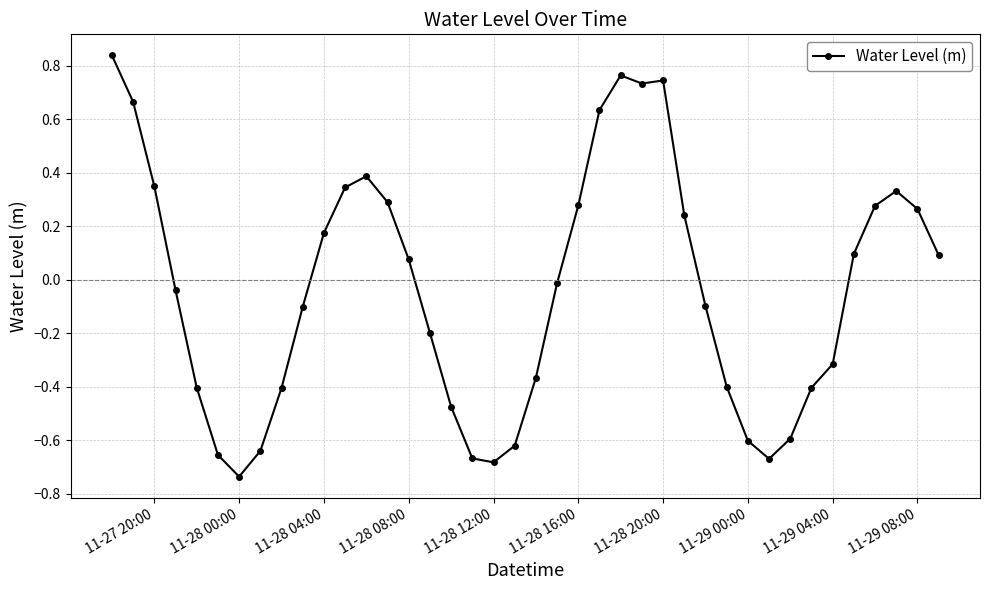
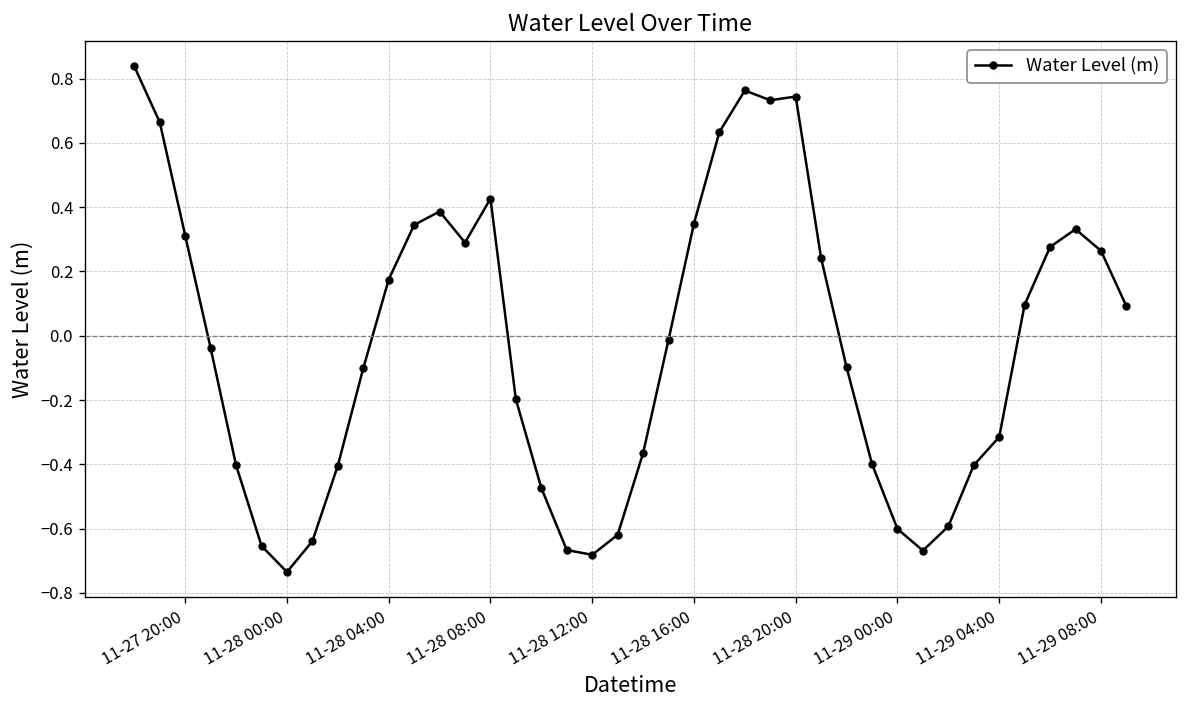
  {
-   "11-27 20:00": 0.35,
+   "11-27 20:00": 0.31,
    "11-28 00:00": -0.74,
    "11-28 04:00": 0.17,
-   "11-28 08:00": 0.08,
+   "11-28 08:00": 0.43,
    "11-28 12:00": -0.68,
-   "11-28 16:00": 0.28,
+   "11-28 16:00": 0.35,
    "11-28 20:00": 0.74,
    "11-29 00:00": -0.60,
    "11-29 04:00": -0.32,
    "11-29 08:00": 0.26
  }
